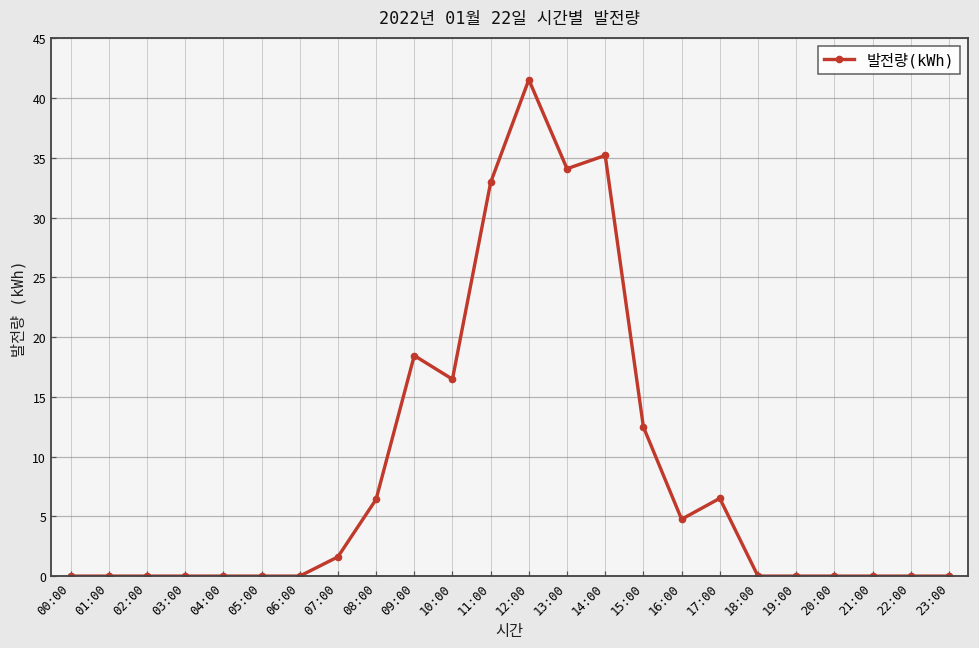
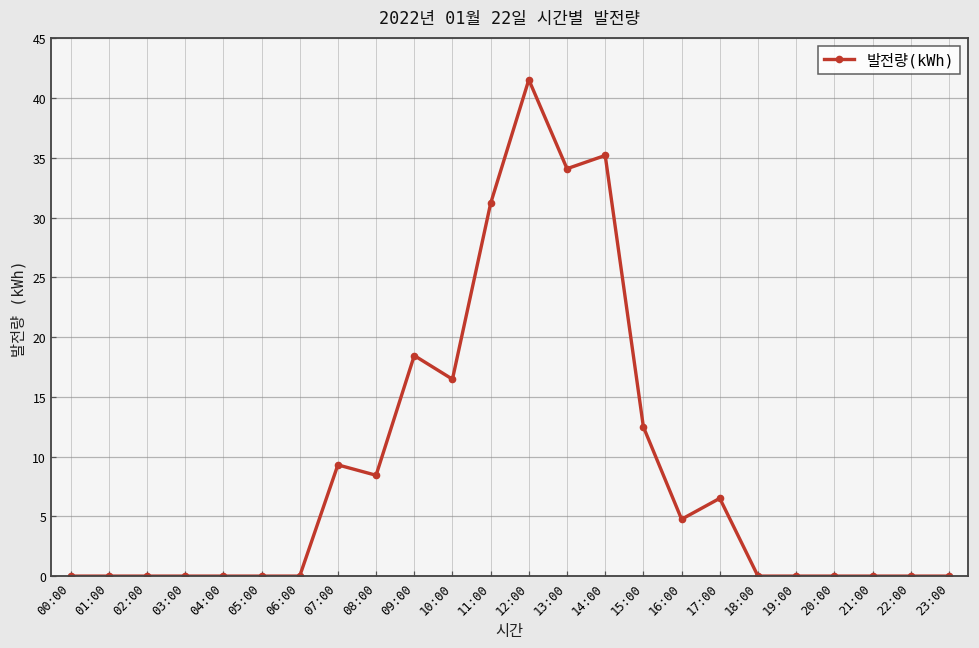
  {
    "00:00": 0.0,
    "01:00": 0.0,
    "02:00": 0.0,
    "03:00": 0.0,
    "04:00": 0.0,
    "05:00": 0.0,
    "06:00": 0.0,
-   "07:00": 1.6,
-   "08:00": 6.4,
+   "07:00": 9.3,
+   "08:00": 8.4,
    "09:00": 18.5,
    "10:00": 16.5,
-   "11:00": 33.0,
+   "11:00": 31.2,
    "12:00": 41.6,
    "13:00": 34.1,
    "14:00": 35.2,
    "15:00": 12.5,
    "16:00": 4.8,
    "17:00": 6.5,
    "18:00": 0.0,
    "19:00": 0.0,
    "20:00": 0.0,
    "21:00": 0.0,
    "22:00": 0.0,
    "23:00": 0.0
  }
